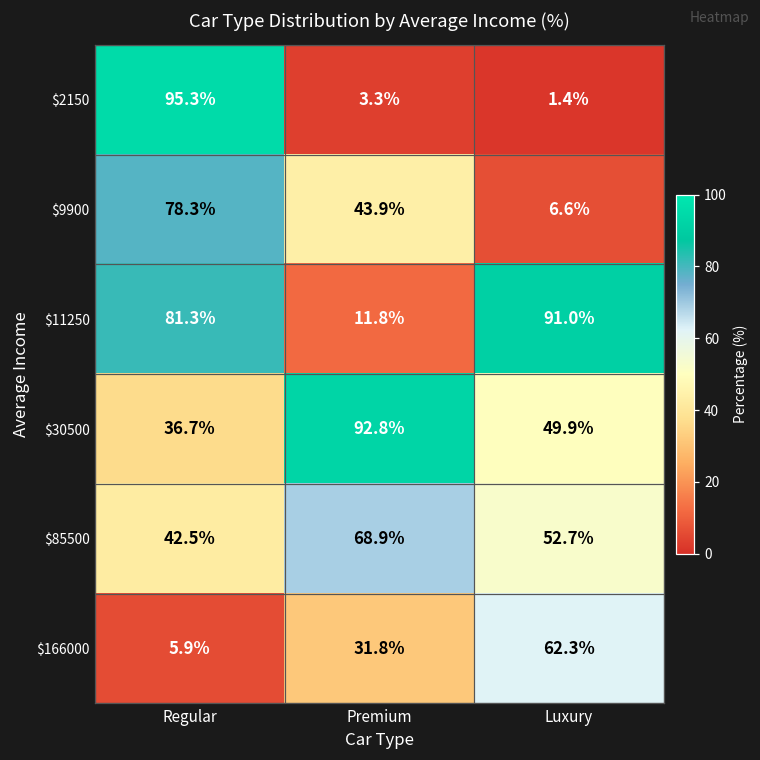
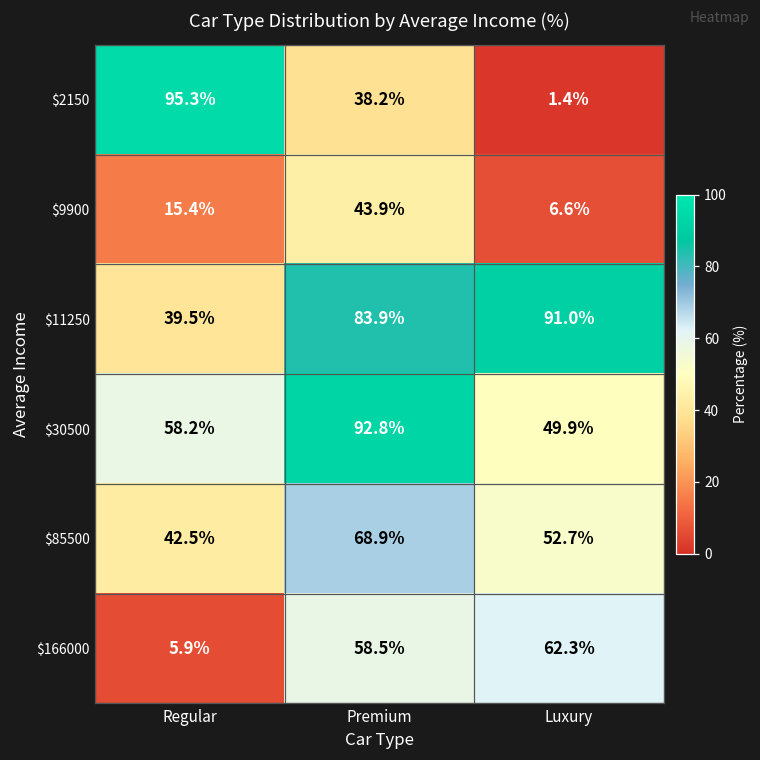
  {
    "$2150": {
      "Regular": "95.3%",
-     "Premium": "3.3%",
+     "Premium": "38.2%",
      "Luxury": "1.4%"
    },
    "$9900": {
-     "Regular": "78.3%",
+     "Regular": "15.4%",
      "Premium": "43.9%",
      "Luxury": "6.6%"
    },
    "$11250": {
-     "Regular": "81.3%",
-     "Premium": "11.8%",
+     "Regular": "39.5%",
+     "Premium": "83.9%",
      "Luxury": "91.0%"
    },
    "$30500": {
-     "Regular": "36.7%",
+     "Regular": "58.2%",
      "Premium": "92.8%",
      "Luxury": "49.9%"
    },
    "$85500": {
      "Regular": "42.5%",
      "Premium": "68.9%",
      "Luxury": "52.7%"
    },
    "$166000": {
      "Regular": "5.9%",
-     "Premium": "31.8%",
+     "Premium": "58.5%",
      "Luxury": "62.3%"
    }
  }
